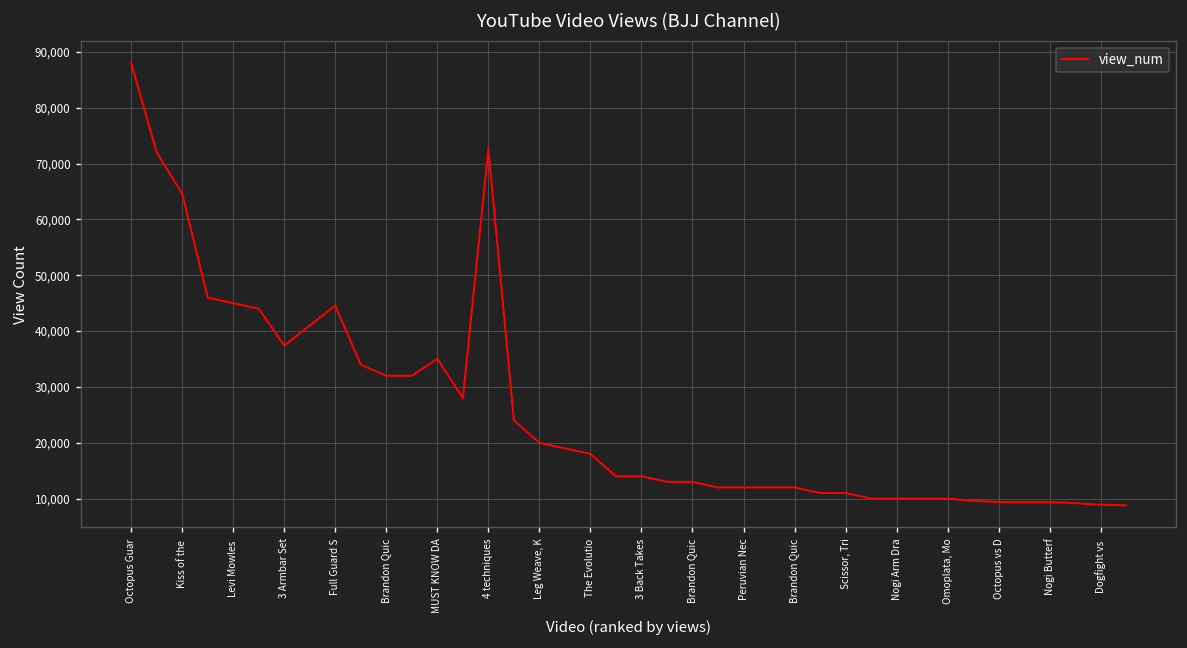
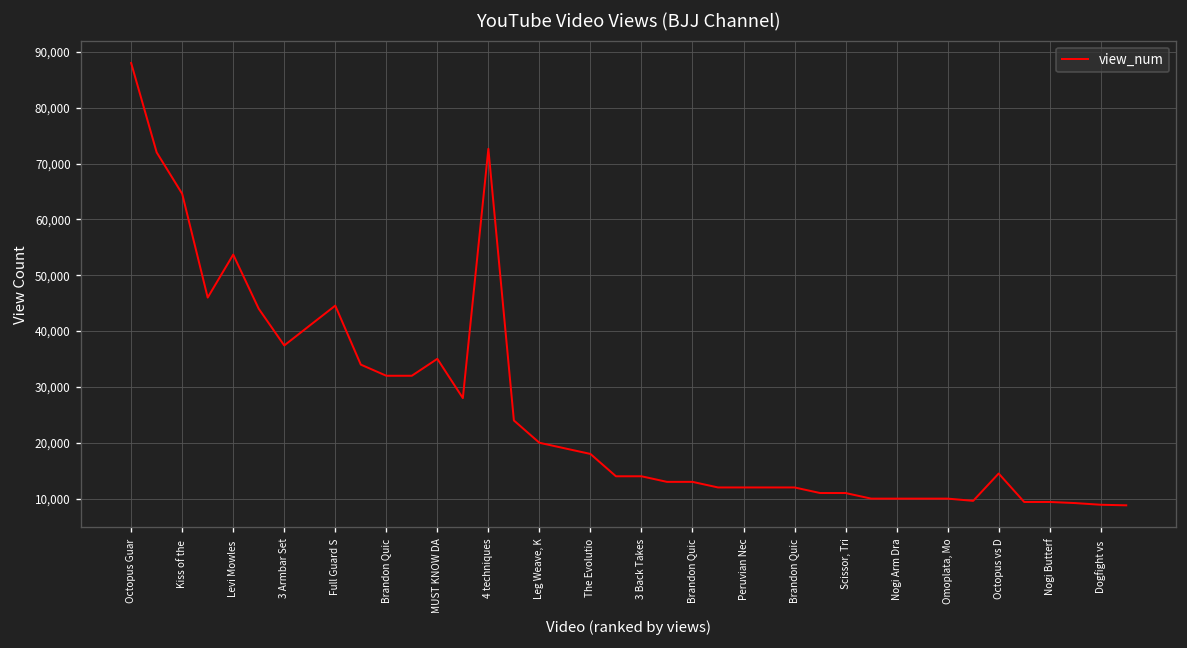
  {
    "Octopus Guar": "88,000",
    "Kiss of the": "65,000",
-   "Levi Mowles": "45,000",
+   "Levi Mowles": "54,000",
    "3 Armbar Set": "37,000",
    "Full Guard S": "45,000",
    "MUST KNOW DA": "35,000",
    "4 techniques": "73,000",
    "Leg Weave, K": "20,000",
    "The Evolutio": "18,000",
    "3 Back Takes": "14,000",
    "Peruvian Nec": "12,000",
    "Scissor, Tri": "11,000",
    "Nogi Arm Dra": "10,000",
    "Omoplata, Mo": "10,000",
-   "Octopus vs D": "9,000",
+   "Octopus vs D": "14,000",
    "Nogi Butterf": "9,000",
    "Dogfight vs": "9,000"
  }
